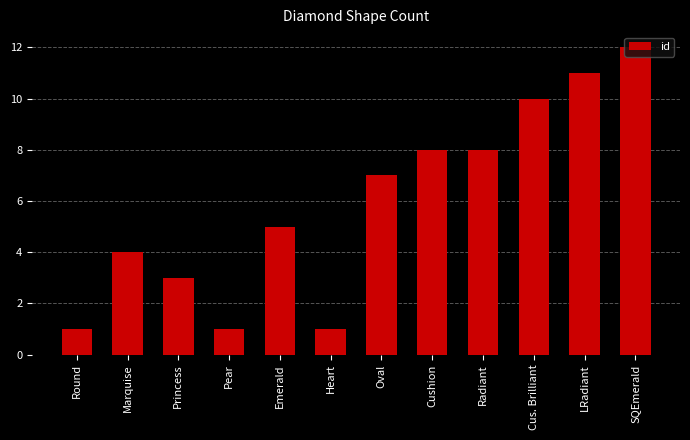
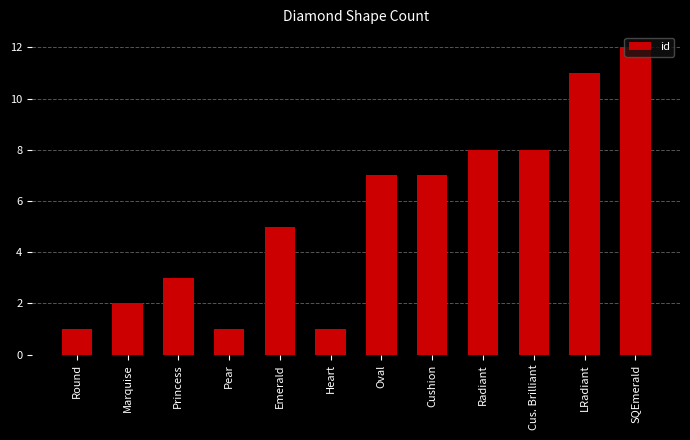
  {
    "Round": 1,
-   "Marquise": 4,
+   "Marquise": 2,
    "Princess": 3,
    "Pear": 1,
    "Emerald": 5,
    "Heart": 1,
    "Oval": 7,
-   "Cushion": 8,
+   "Cushion": 7,
    "Radiant": 8,
-   "Cus. Brilliant": 10,
+   "Cus. Brilliant": 8,
    "LRadiant": 11
  }
